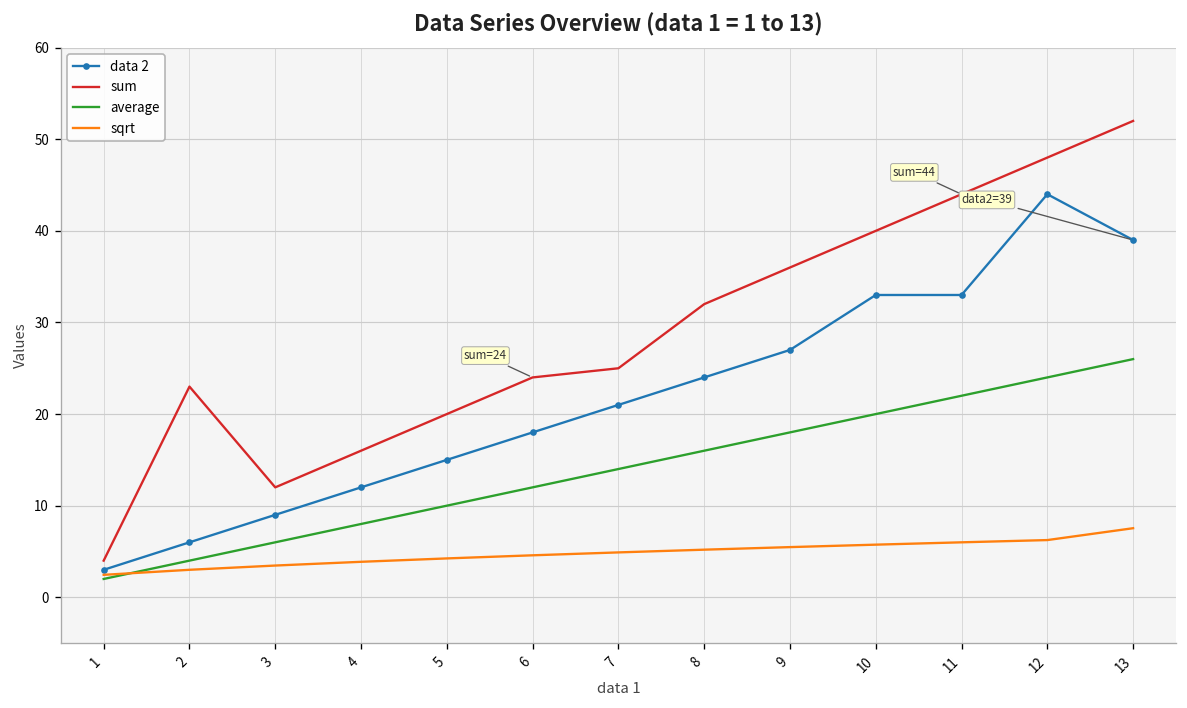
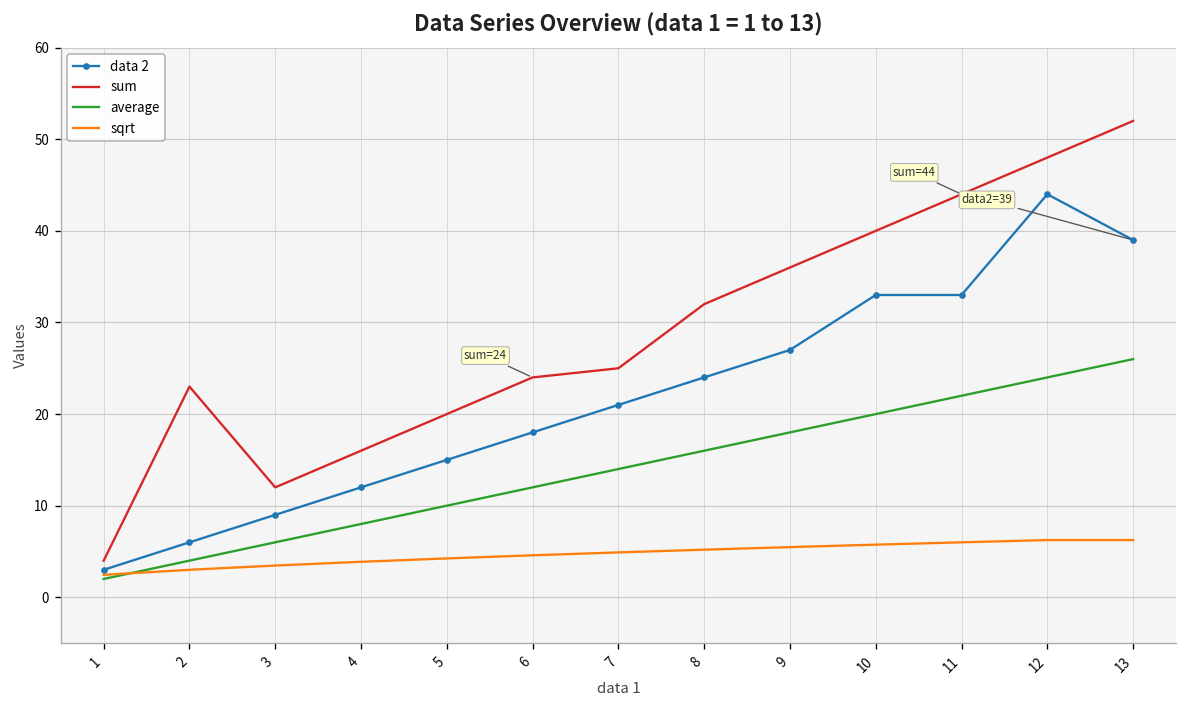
  {
    "data 2": {
      "1": 3,
      "2": 6,
      "3": 9,
      "4": 12,
      "5": 15,
      "6": 18,
      "7": 21,
      "8": 24,
      "9": 27,
      "10": 33,
      "11": 33,
      "13": 39
    },
    "sum": {
      "1": 4,
      "2": 23,
      "3": 12,
      "4": 16,
      "5": 20,
      "7": 25,
      "8": 32,
      "9": 36,
      "10": 40,
      "12": 48,
      "13": 52
    },
    "average": {
      "1": 2,
      "2": 4,
      "3": 6,
      "4": 8,
      "5": 10,
      "6": 12,
      "7": 14,
      "8": 16,
      "9": 18,
      "10": 20,
      "11": 22,
      "12": 24,
      "13": 26
    },
    "sqrt": {
      "1": 2,
      "2": 3,
      "3": 3,
      "4": 4,
      "5": 4,
      "6": 5,
      "7": 5,
      "8": 5,
      "9": 5,
      "10": 6,
      "11": 6,
      "12": 6,
-     "13": 8
+     "13": 6
    }
  }
